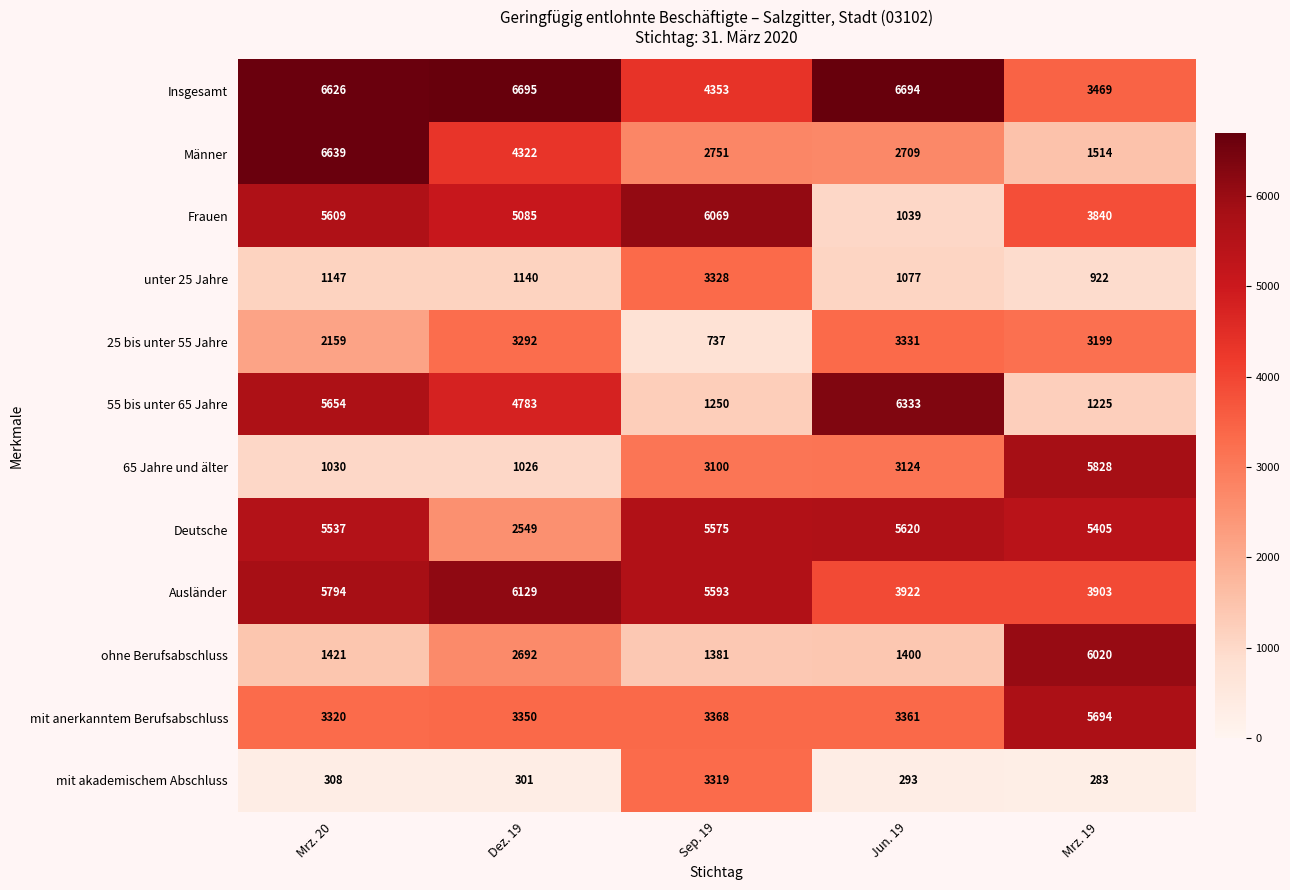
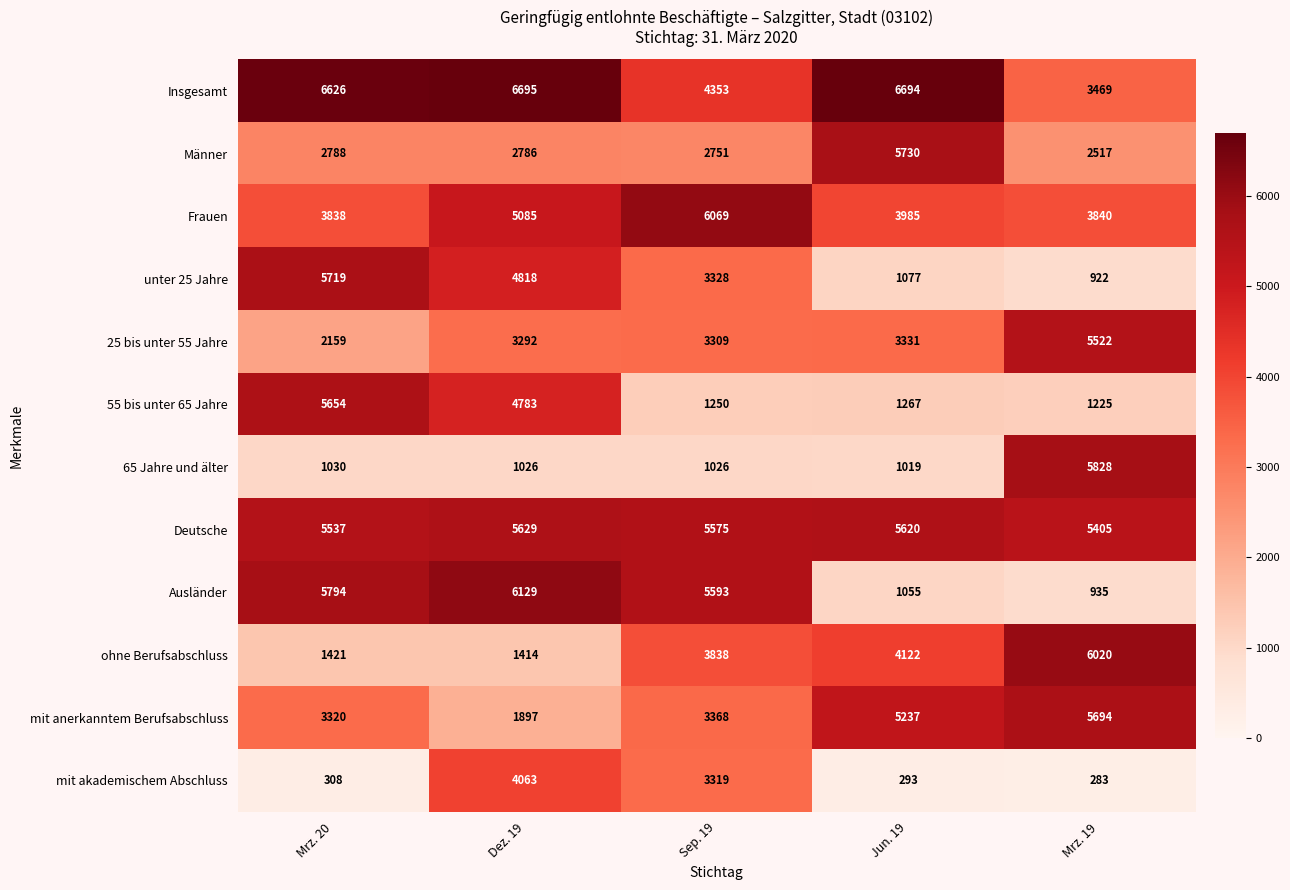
  {
    "Insgesamt": {
      "Mrz. 20": 6626,
      "Dez. 19": 6695,
      "Sep. 19": 4353,
      "Jun. 19": 6694,
      "Mrz. 19": 3469
    },
    "Männer": {
-     "Mrz. 20": 6639,
-     "Dez. 19": 4322,
+     "Mrz. 20": 2788,
+     "Dez. 19": 2786,
      "Sep. 19": 2751,
-     "Jun. 19": 2709,
-     "Mrz. 19": 1514
+     "Jun. 19": 5730,
+     "Mrz. 19": 2517
    },
    "Frauen": {
-     "Mrz. 20": 5609,
+     "Mrz. 20": 3838,
      "Dez. 19": 5085,
      "Sep. 19": 6069,
-     "Jun. 19": 1039,
+     "Jun. 19": 3985,
      "Mrz. 19": 3840
    },
    "unter 25 Jahre": {
-     "Mrz. 20": 1147,
-     "Dez. 19": 1140,
+     "Mrz. 20": 5719,
+     "Dez. 19": 4818,
      "Sep. 19": 3328,
      "Jun. 19": 1077,
      "Mrz. 19": 922
    },
    "25 bis unter 55 Jahre": {
      "Mrz. 20": 2159,
      "Dez. 19": 3292,
-     "Sep. 19": 737,
+     "Sep. 19": 3309,
      "Jun. 19": 3331,
-     "Mrz. 19": 3199
+     "Mrz. 19": 5522
    },
    "55 bis unter 65 Jahre": {
      "Mrz. 20": 5654,
      "Dez. 19": 4783,
      "Sep. 19": 1250,
-     "Jun. 19": 6333,
+     "Jun. 19": 1267,
      "Mrz. 19": 1225
    },
    "65 Jahre und älter": {
      "Mrz. 20": 1030,
      "Dez. 19": 1026,
-     "Sep. 19": 3100,
-     "Jun. 19": 3124,
+     "Sep. 19": 1026,
+     "Jun. 19": 1019,
      "Mrz. 19": 5828
    },
    "Deutsche": {
      "Mrz. 20": 5537,
-     "Dez. 19": 2549,
+     "Dez. 19": 5629,
      "Sep. 19": 5575,
      "Jun. 19": 5620,
      "Mrz. 19": 5405
    },
    "Ausländer": {
      "Mrz. 20": 5794,
      "Dez. 19": 6129,
      "Sep. 19": 5593,
-     "Jun. 19": 3922,
-     "Mrz. 19": 3903
+     "Jun. 19": 1055,
+     "Mrz. 19": 935
    },
    "ohne Berufsabschluss": {
      "Mrz. 20": 1421,
-     "Dez. 19": 2692,
-     "Sep. 19": 1381,
-     "Jun. 19": 1400,
+     "Dez. 19": 1414,
+     "Sep. 19": 3838,
+     "Jun. 19": 4122,
      "Mrz. 19": 6020
    },
    "mit anerkanntem Berufsabschluss": {
      "Mrz. 20": 3320,
-     "Dez. 19": 3350,
+     "Dez. 19": 1897,
      "Sep. 19": 3368,
-     "Jun. 19": 3361,
+     "Jun. 19": 5237,
      "Mrz. 19": 5694
    },
    "mit akademischem Abschluss": {
      "Mrz. 20": 308,
-     "Dez. 19": 301,
+     "Dez. 19": 4063,
      "Sep. 19": 3319,
      "Jun. 19": 293,
      "Mrz. 19": 283
    }
  }
